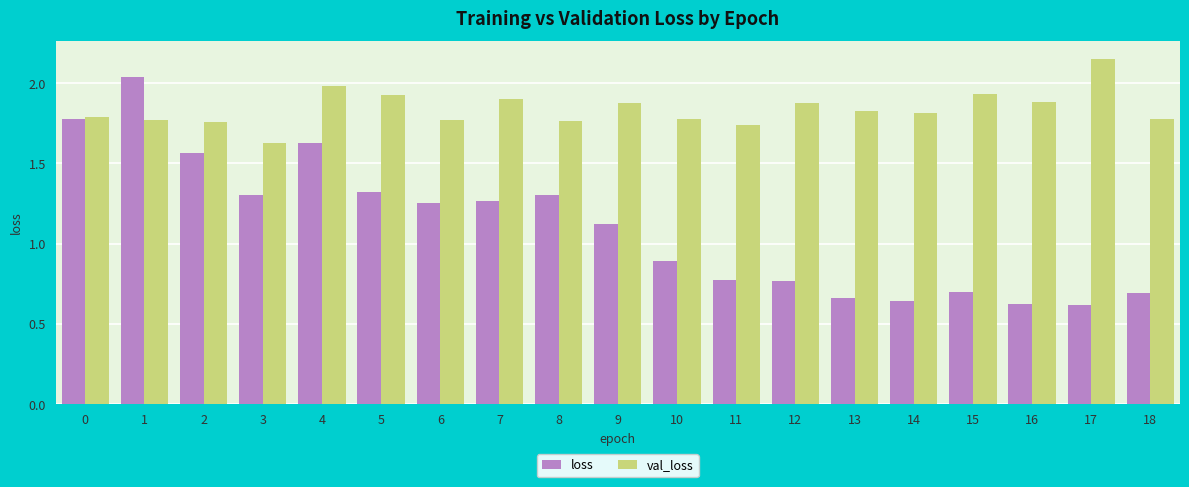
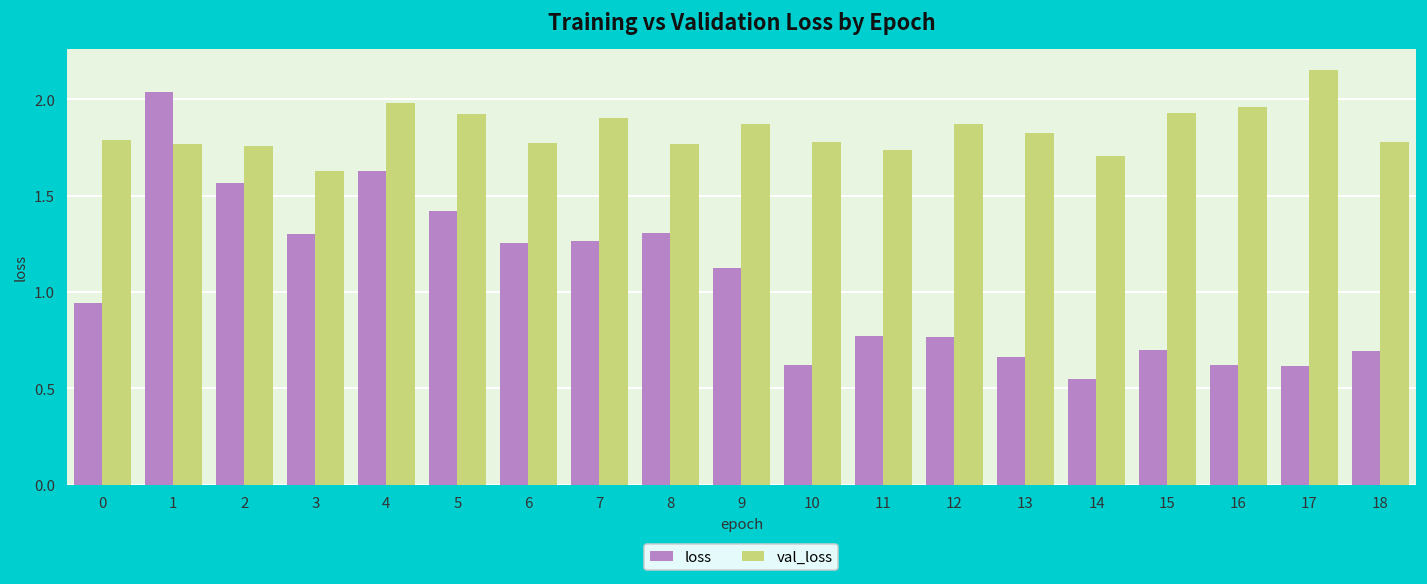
  {
    "loss": {
-     "0": 1.78,
+     "0": 0.94,
      "1": 2.04,
      "2": 1.57,
      "3": 1.30,
      "4": 1.63,
-     "5": 1.32,
+     "5": 1.42,
      "6": 1.26,
      "7": 1.27,
      "8": 1.31,
      "9": 1.12,
-     "10": 0.89,
+     "10": 0.62,
      "11": 0.77,
      "12": 0.77,
      "13": 0.66,
-     "14": 0.64,
+     "14": 0.55,
      "15": 0.70,
      "16": 0.62,
      "17": 0.62,
      "18": 0.69
    },
    "val_loss": {
      "0": 1.79,
      "1": 1.77,
      "2": 1.76,
      "3": 1.63,
      "4": 1.98,
      "5": 1.93,
      "6": 1.77,
      "7": 1.90,
      "8": 1.77,
      "9": 1.88,
      "10": 1.78,
      "11": 1.74,
      "12": 1.87,
      "13": 1.83,
-     "14": 1.82,
+     "14": 1.71,
      "15": 1.93,
-     "16": 1.89,
+     "16": 1.96,
      "17": 2.15,
      "18": 1.78
    }
  }
